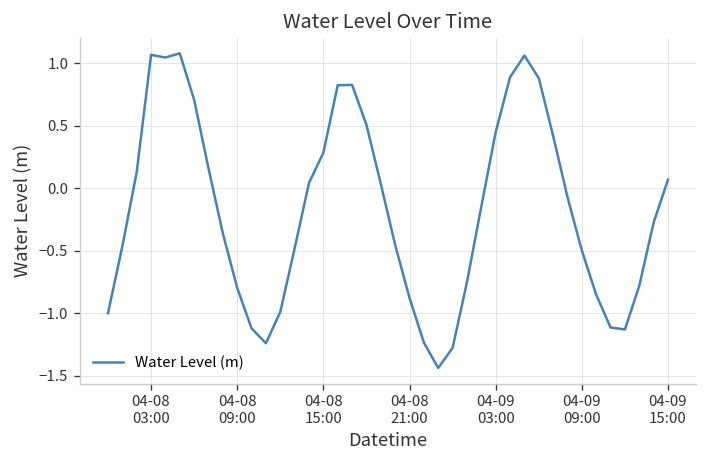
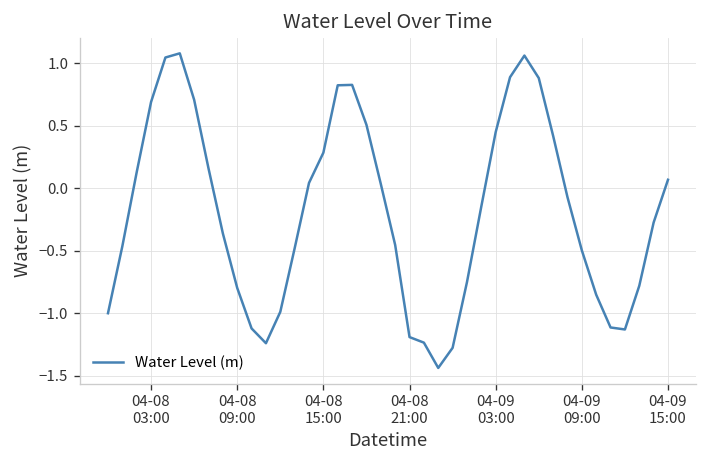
  {
-   "04-08 03:00": 1.07,
+   "04-08 03:00": 0.69,
    "04-08 09:00": -0.80,
    "04-08 15:00": 0.28,
-   "04-08 21:00": -0.88,
+   "04-08 21:00": -1.19,
    "04-09 03:00": 0.45,
    "04-09 09:00": -0.50,
    "04-09 15:00": 0.07
  }
